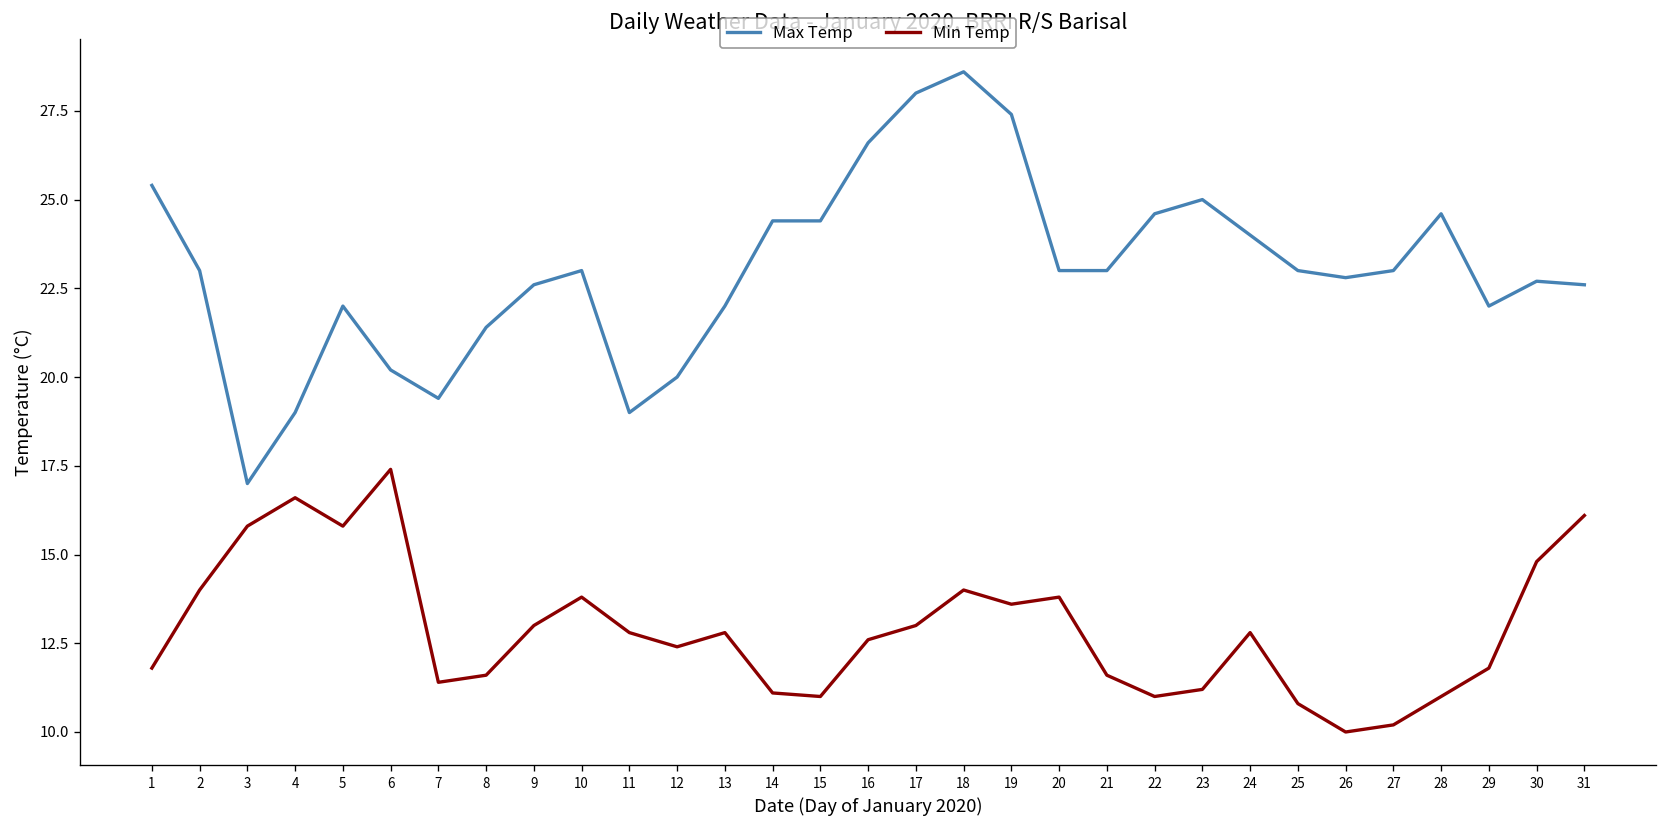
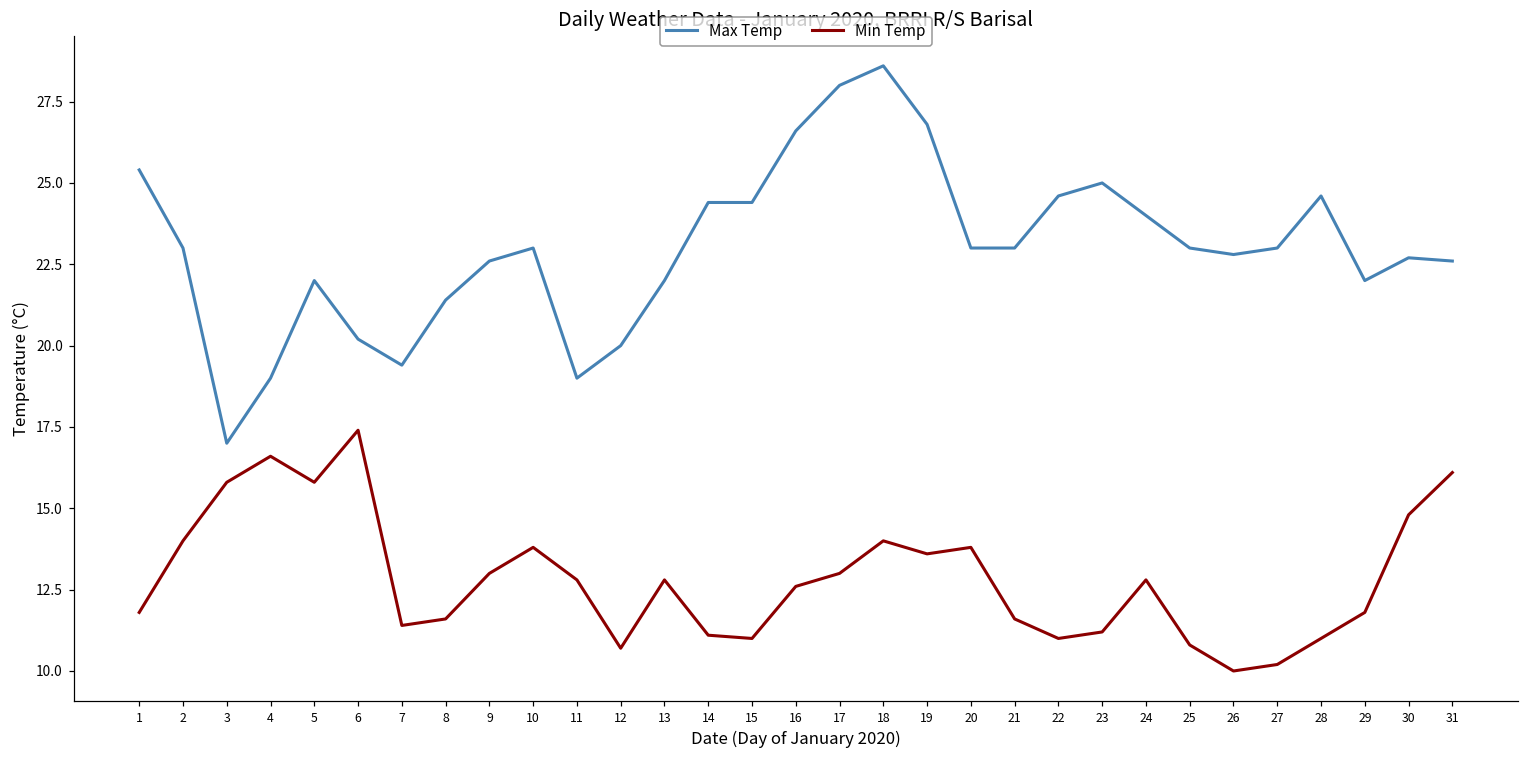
  {
    "Max Temp": {
      "1": 25.4,
      "2": 23.0,
      "3": 17.0,
      "4": 19.0,
      "5": 22.0,
      "6": 20.2,
      "7": 19.4,
      "8": 21.4,
      "9": 22.6,
      "10": 23.0,
      "11": 19.0,
      "12": 20.0,
      "13": 22.0,
      "14": 24.4,
      "15": 24.4,
      "16": 26.6,
      "17": 28.0,
      "18": 28.6,
-     "19": 27.4,
+     "19": 26.8,
      "20": 23.0,
      "21": 23.0,
      "22": 24.6,
      "23": 25.0,
      "24": 24.0,
      "25": 23.0,
      "26": 22.8,
      "27": 23.0,
      "28": 24.6,
      "29": 22.0,
      "30": 22.7,
      "31": 22.6
    },
    "Min Temp": {
      "1": 11.8,
      "2": 14.0,
      "3": 15.8,
      "4": 16.6,
      "5": 15.8,
      "6": 17.4,
      "7": 11.4,
      "8": 11.6,
      "9": 13.0,
      "10": 13.8,
      "11": 12.8,
-     "12": 12.4,
+     "12": 10.7,
      "13": 12.8,
      "14": 11.1,
      "15": 11.0,
      "16": 12.6,
      "17": 13.0,
      "18": 14.0,
      "19": 13.6,
      "20": 13.8,
      "21": 11.6,
      "22": 11.0,
      "23": 11.2,
      "24": 12.8,
      "25": 10.8,
      "26": 10.0,
      "27": 10.2,
      "28": 11.0,
      "29": 11.8,
      "30": 14.8,
      "31": 16.1
    }
  }
